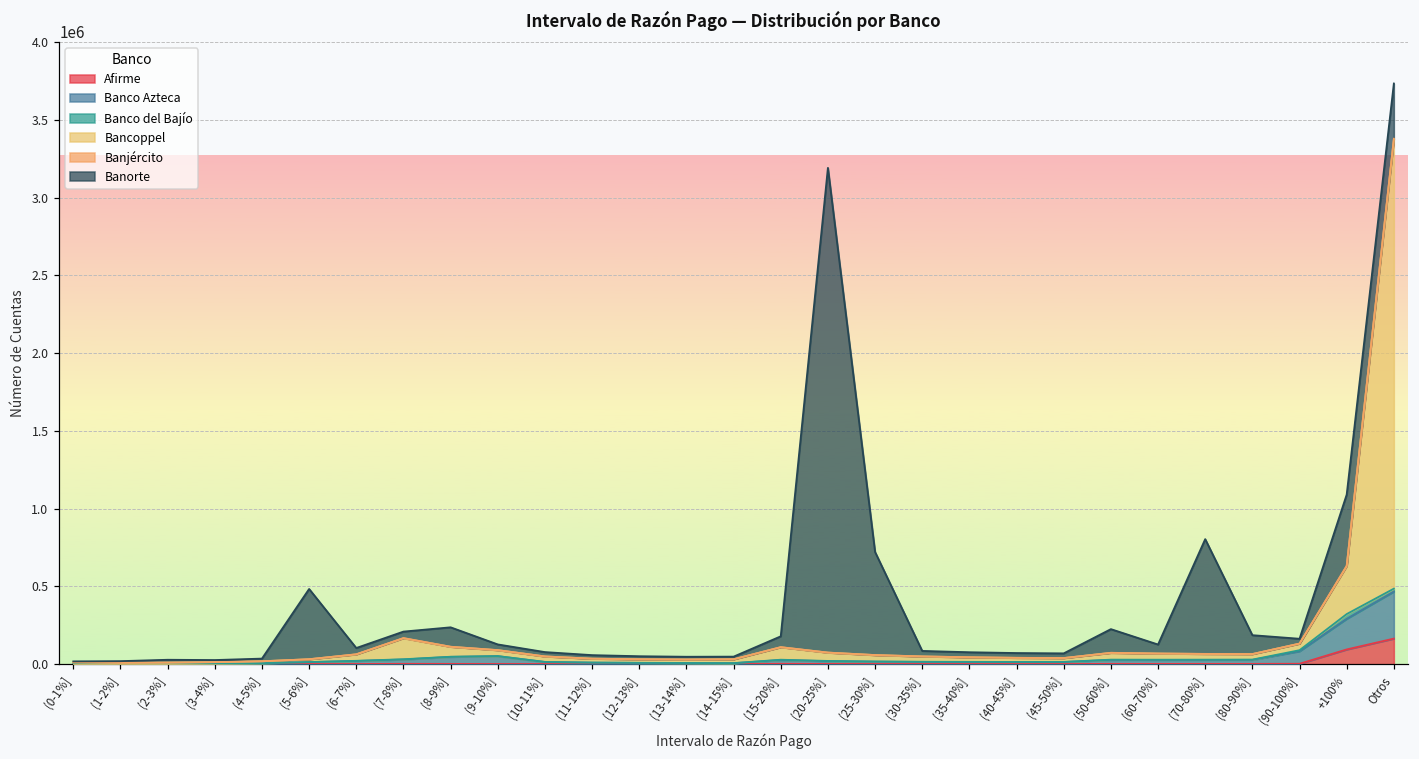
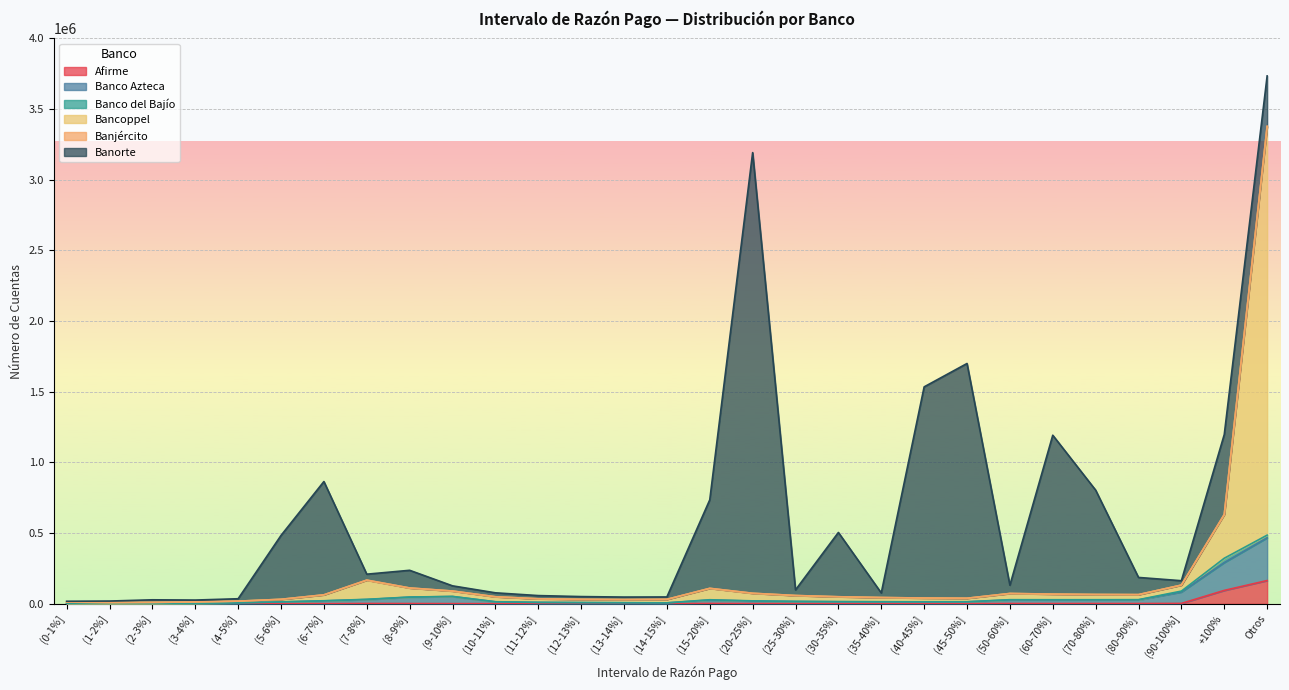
  {
    "Afirme": {
      "(6-7%]": 0,
      "(7-8%]": 0,
      "(8-9%]": 0,
      "(9-10%]": 0,
      "(15-20%]": 0,
      "(50-60%]": 0,
      "(60-70%]": 0,
      "(70-80%]": 0,
      "(80-90%]": 0,
      "(90-100%]": 0,
      "+100%": 90000,
      "Otros": 160000
    },
    "Banorte": {
      "(2-3%]": 20000,
      "(5-6%]": 450000,
-     "(6-7%]": 40000,
+     "(6-7%]": 800000,
      "(7-8%]": 40000,
      "(8-9%]": 120000,
      "(9-10%]": 40000,
      "(10-11%]": 30000,
      "(11-12%]": 20000,
      "(12-13%]": 20000,
-     "(15-20%]": 70000,
+     "(15-20%]": 630000,
      "(20-25%]": 3120000,
-     "(25-30%]": 660000,
-     "(30-35%]": 40000,
+     "(25-30%]": 40000,
+     "(30-35%]": 450000,
      "(35-40%]": 30000,
-     "(40-45%]": 30000,
-     "(45-50%]": 30000,
-     "(50-60%]": 150000,
-     "(60-70%]": 60000,
+     "(40-45%]": 1490000,
+     "(45-50%]": 1660000,
+     "(50-60%]": 60000,
+     "(60-70%]": 1120000,
      "(70-80%]": 740000,
      "(80-90%]": 120000,
      "(90-100%]": 30000,
-     "+100%": 460000,
+     "+100%": 560000,
      "Otros": 360000
    }
  }
